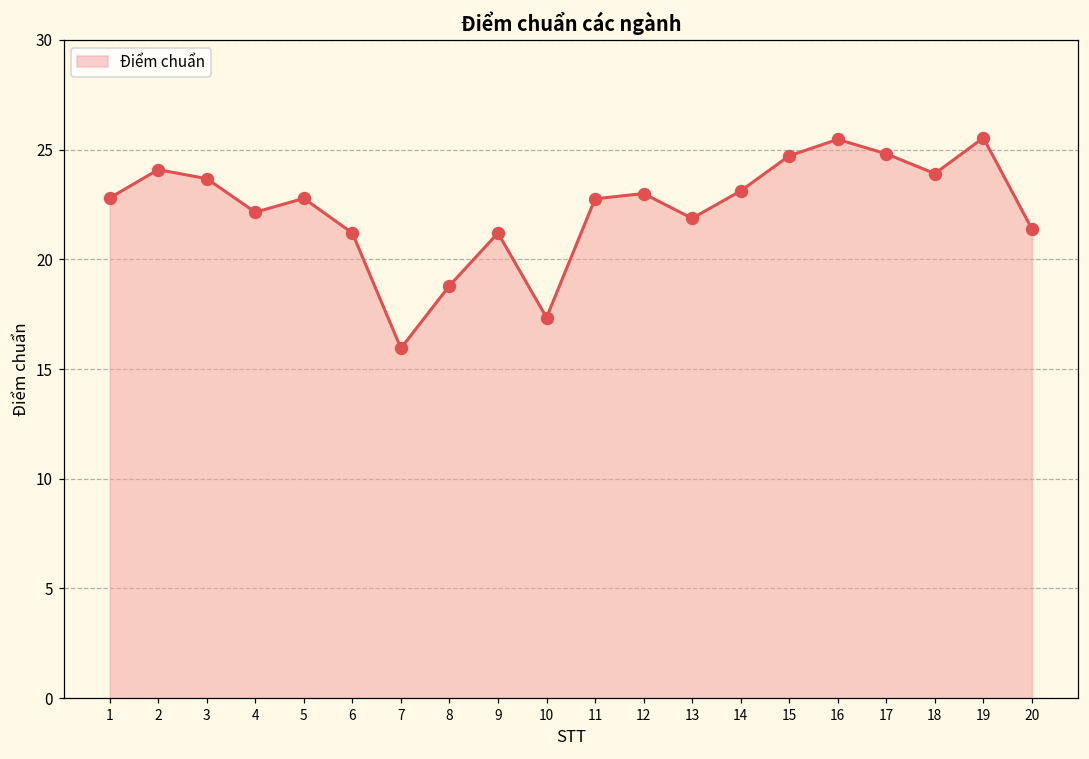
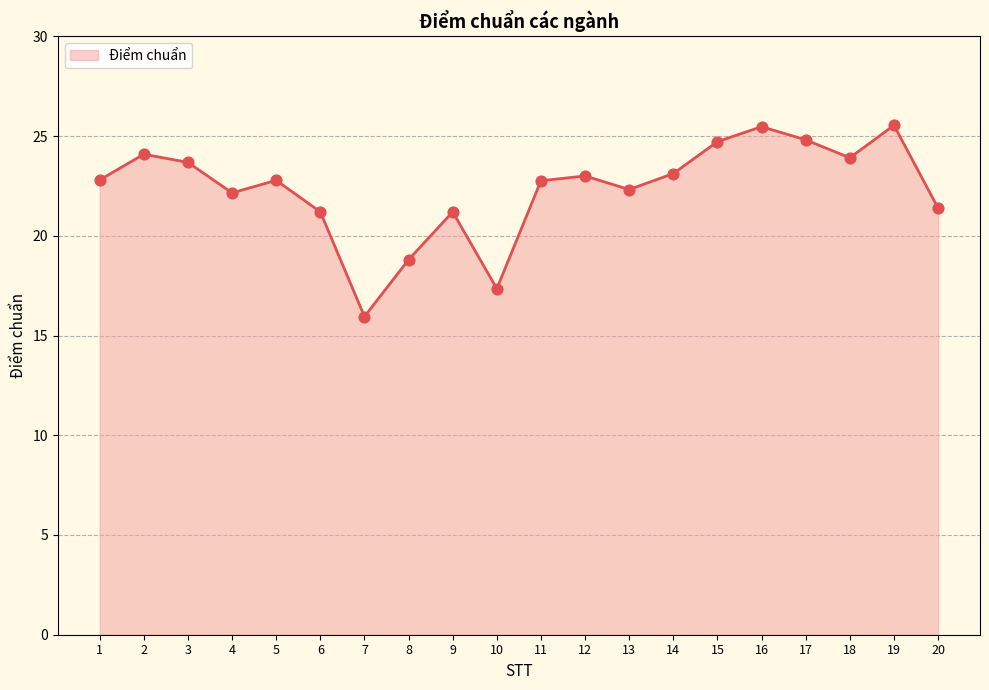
  {
    "1": 22.8,
    "2": 24.1,
    "3": 23.7,
    "4": 22.2,
    "5": 22.8,
    "6": 21.2,
    "7": 16.0,
    "8": 18.8,
    "9": 21.2,
    "10": 17.4,
    "11": 22.8,
    "12": 23.0,
-   "13": 21.9,
+   "13": 22.3,
    "14": 23.1,
    "15": 24.7,
    "16": 25.5,
    "17": 24.8,
    "18": 23.9,
    "19": 25.5,
    "20": 21.4
  }
